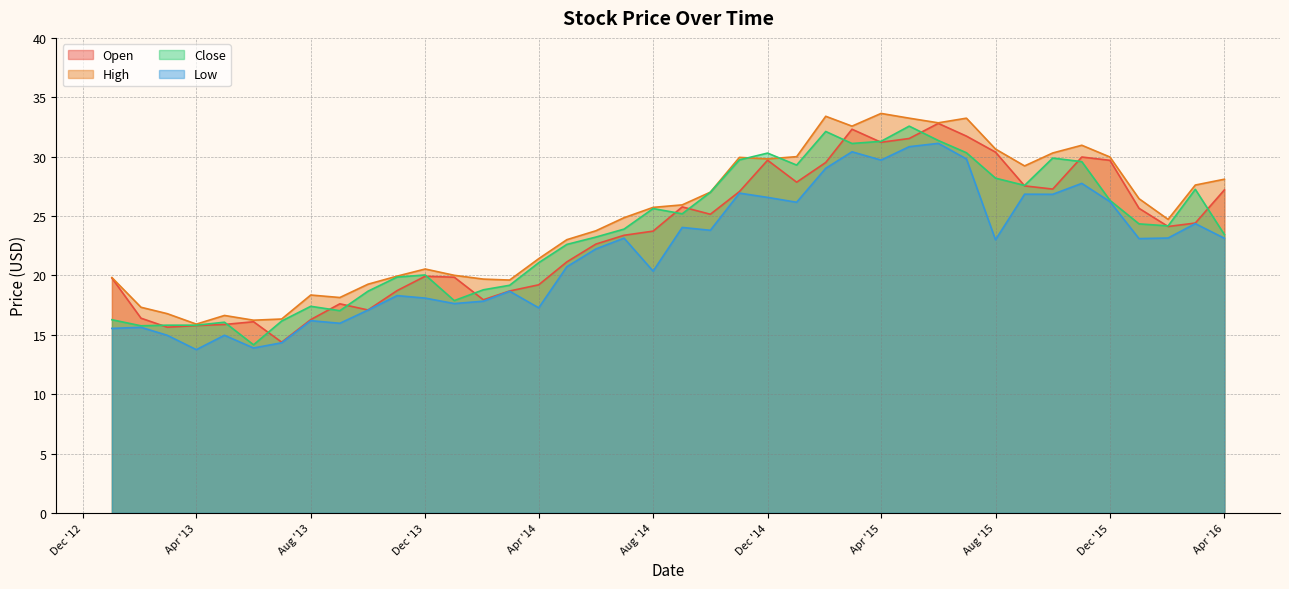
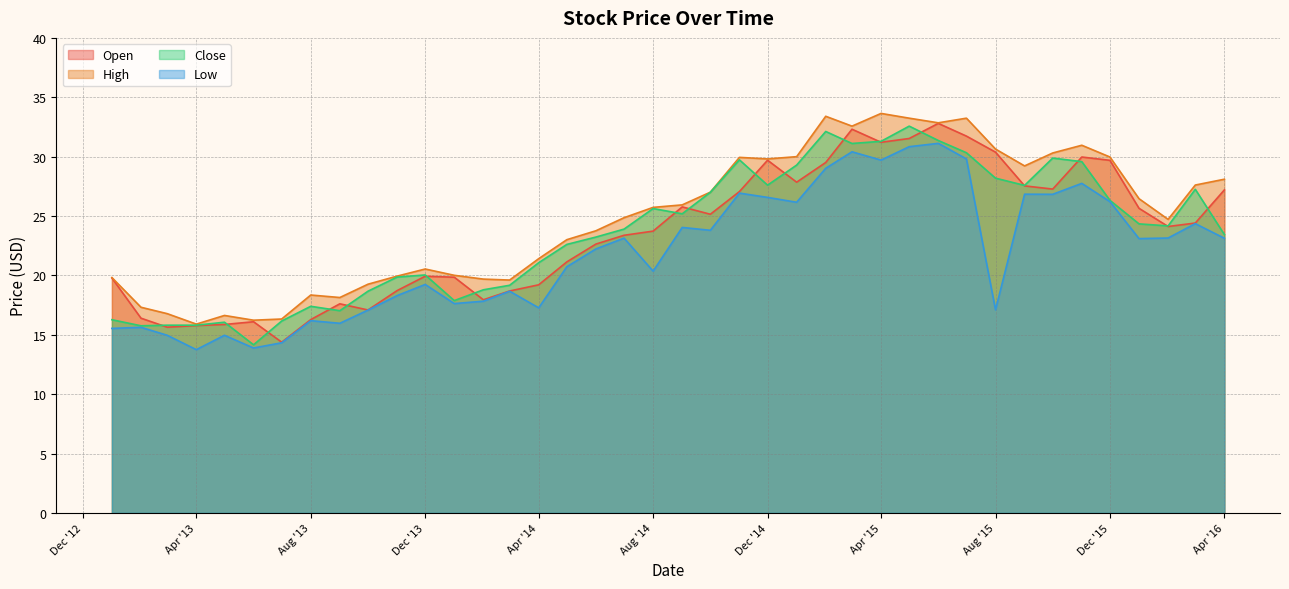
  {
    "Close": {
      "Aug '13": 17.4,
      "Apr '14": 21.1,
-     "Dec '14": 30.3,
+     "Dec '14": 27.6,
      "Aug '15": 28.2,
      "Apr '16": 23.4
    },
    "Low": {
      "Apr '13": 13.8,
-     "Dec '13": 18.1,
+     "Dec '13": 19.2,
      "Apr '14": 17.3,
      "Aug '14": 20.4,
      "Dec '14": 26.6,
      "Apr '15": 29.7,
-     "Aug '15": 23.0,
+     "Aug '15": 17.1,
      "Apr '16": 23.1
    }
  }
